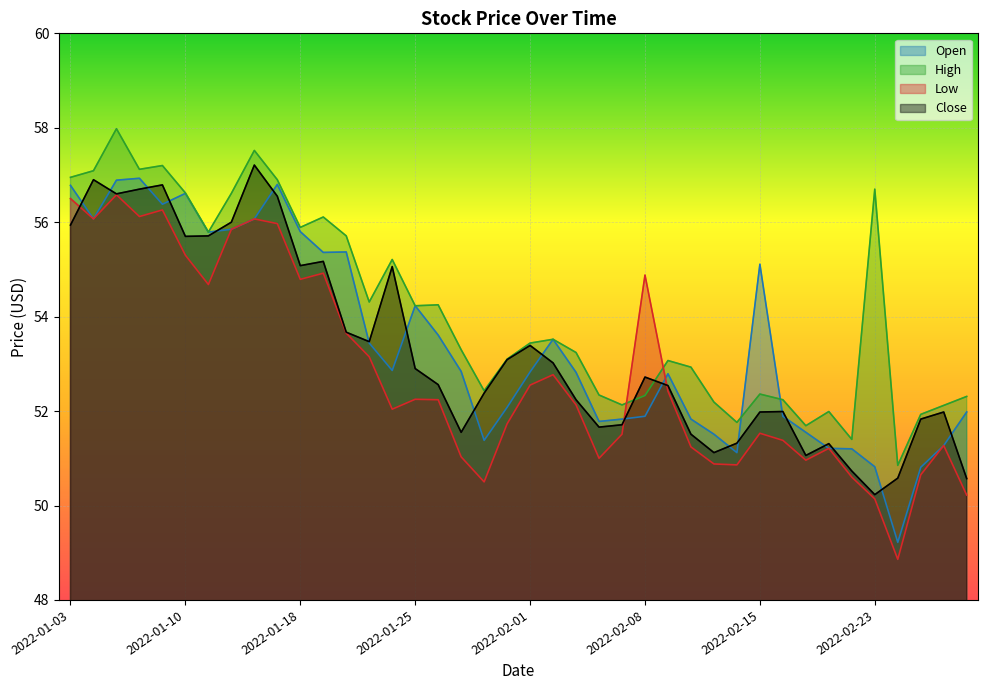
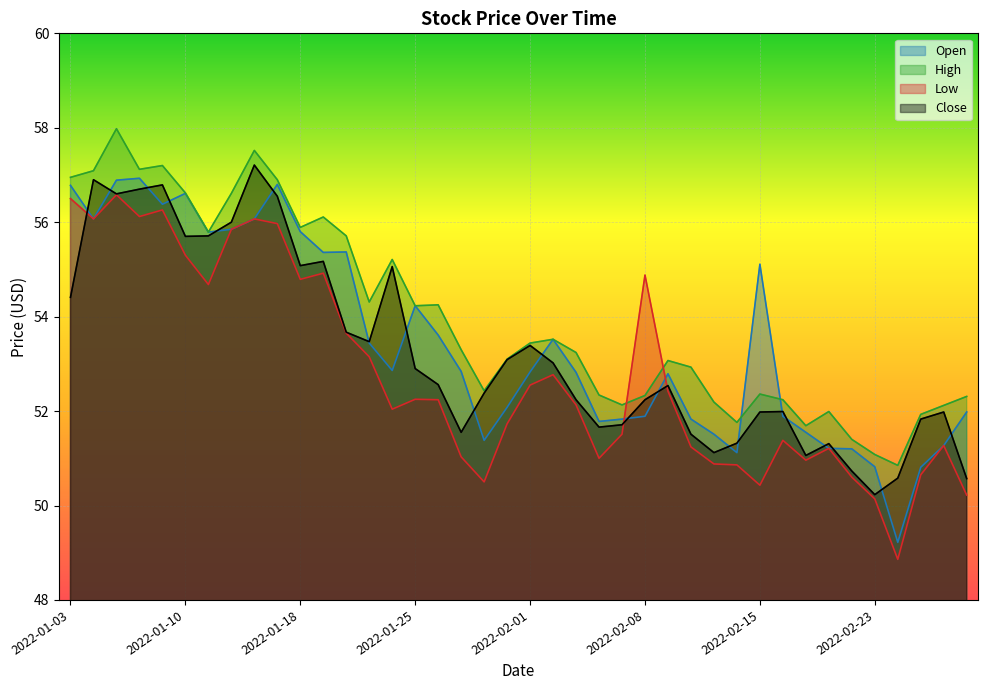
  {
    "Open": {
      "2022-01-03": 56.8,
      "2022-01-18": 55.8,
      "2022-02-01": 52.8,
      "2022-02-08": 51.9,
      "2022-02-15": 55.1,
      "2022-02-23": 50.8
    },
    "High": {
      "2022-01-03": 57.0,
      "2022-01-18": 55.9,
      "2022-02-08": 52.3,
      "2022-02-15": 52.4,
-     "2022-02-23": 56.7
+     "2022-02-23": 51.1
    },
    "Low": {
      "2022-01-03": 56.5,
      "2022-01-10": 55.3,
      "2022-01-18": 54.8,
      "2022-01-25": 52.3,
      "2022-02-01": 52.6,
      "2022-02-08": 54.9,
-     "2022-02-15": 51.5,
+     "2022-02-15": 50.4,
      "2022-02-23": 50.1
    },
    "Close": {
-     "2022-01-03": 55.9,
+     "2022-01-03": 54.4,
      "2022-01-10": 55.7,
      "2022-01-18": 55.1,
      "2022-01-25": 52.9,
-     "2022-02-08": 52.7,
+     "2022-02-08": 52.2,
      "2022-02-15": 52.0,
      "2022-02-23": 50.2
    }
  }
